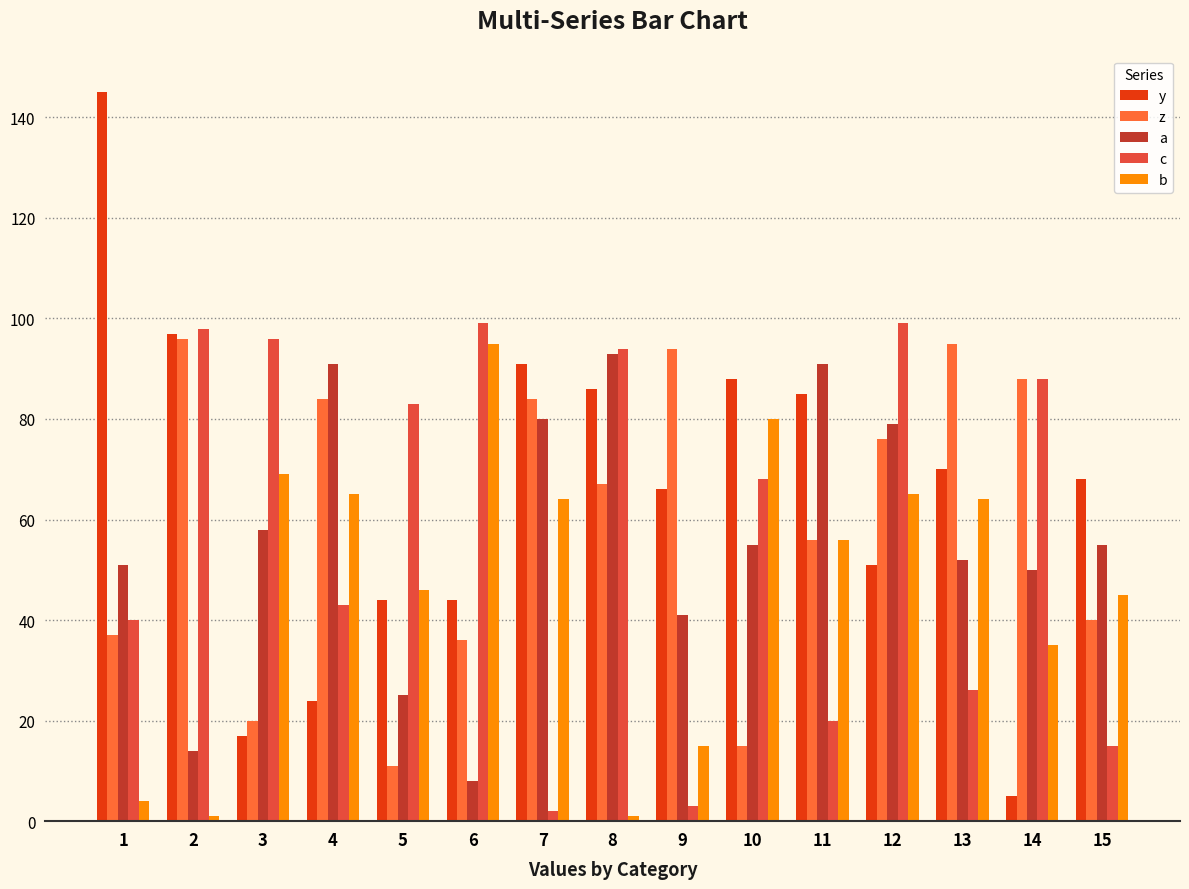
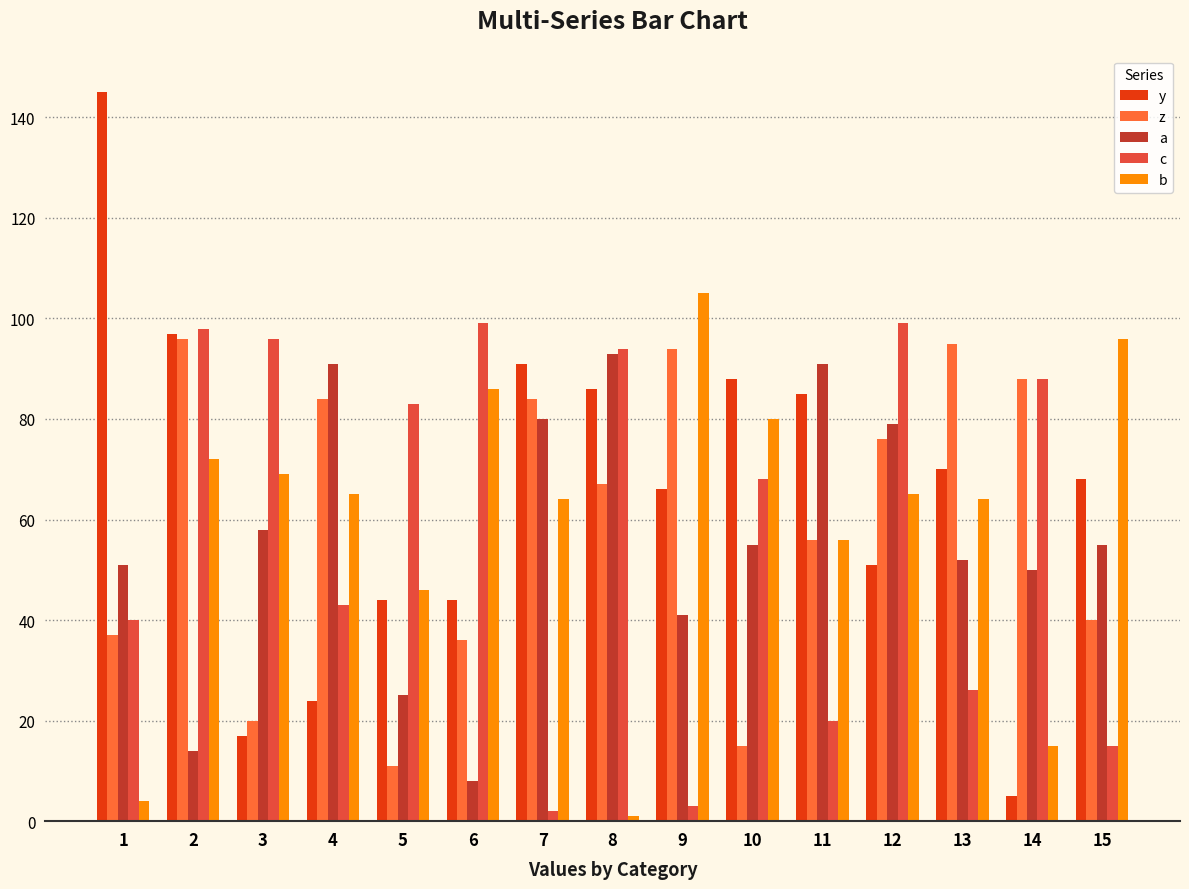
  {
    "b": {
      "1": 4,
-     "2": 1,
+     "2": 72,
      "3": 69,
      "4": 65,
      "5": 46,
-     "6": 95,
+     "6": 86,
      "7": 64,
      "8": 1,
-     "9": 15,
+     "9": 105,
      "10": 80,
      "11": 56,
      "12": 65,
      "13": 64,
-     "14": 35,
-     "15": 45
+     "14": 15,
+     "15": 96
    }
  }
